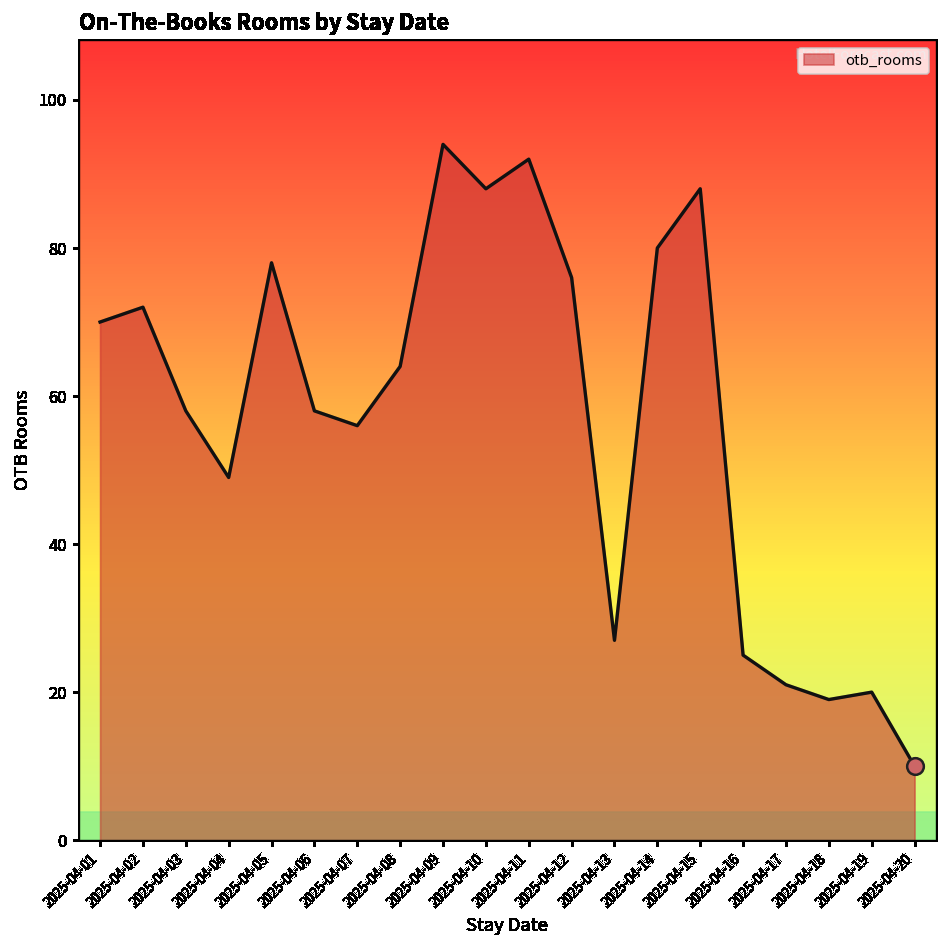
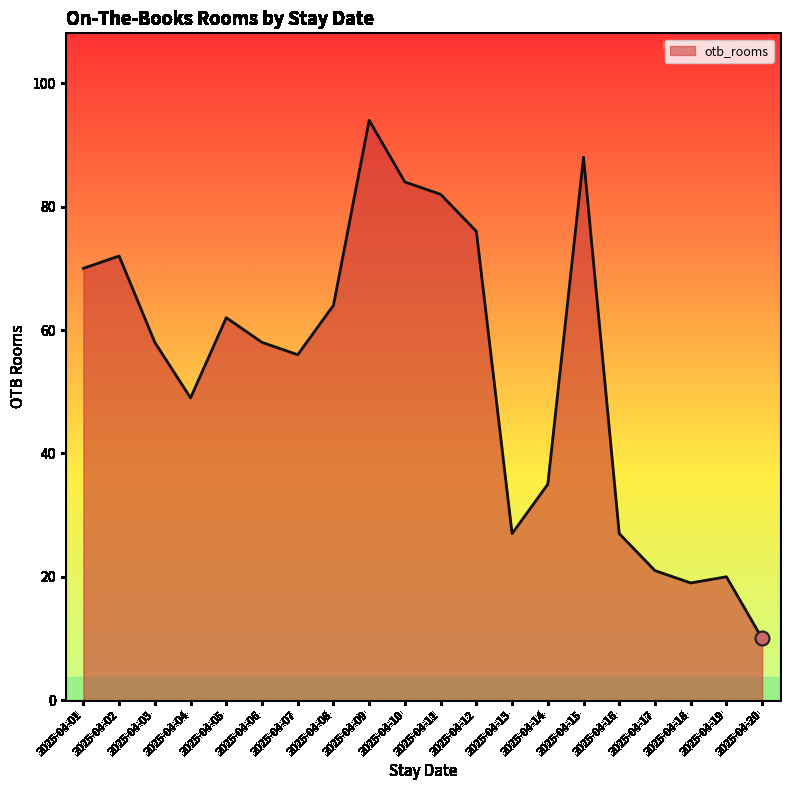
  {
    "otb_rooms": {
      "2025-04-01": 70,
      "2025-04-02": 72,
      "2025-04-03": 58,
      "2025-04-04": 49,
-     "2025-04-05": 78,
+     "2025-04-05": 62,
      "2025-04-06": 58,
      "2025-04-07": 56,
      "2025-04-08": 64,
      "2025-04-09": 94,
-     "2025-04-10": 88,
-     "2025-04-11": 92,
+     "2025-04-10": 84,
+     "2025-04-11": 82,
      "2025-04-12": 76,
      "2025-04-13": 27,
-     "2025-04-14": 80,
+     "2025-04-14": 35,
      "2025-04-15": 88,
-     "2025-04-16": 25,
+     "2025-04-16": 27,
      "2025-04-17": 21,
      "2025-04-18": 19,
      "2025-04-19": 20
    }
  }
